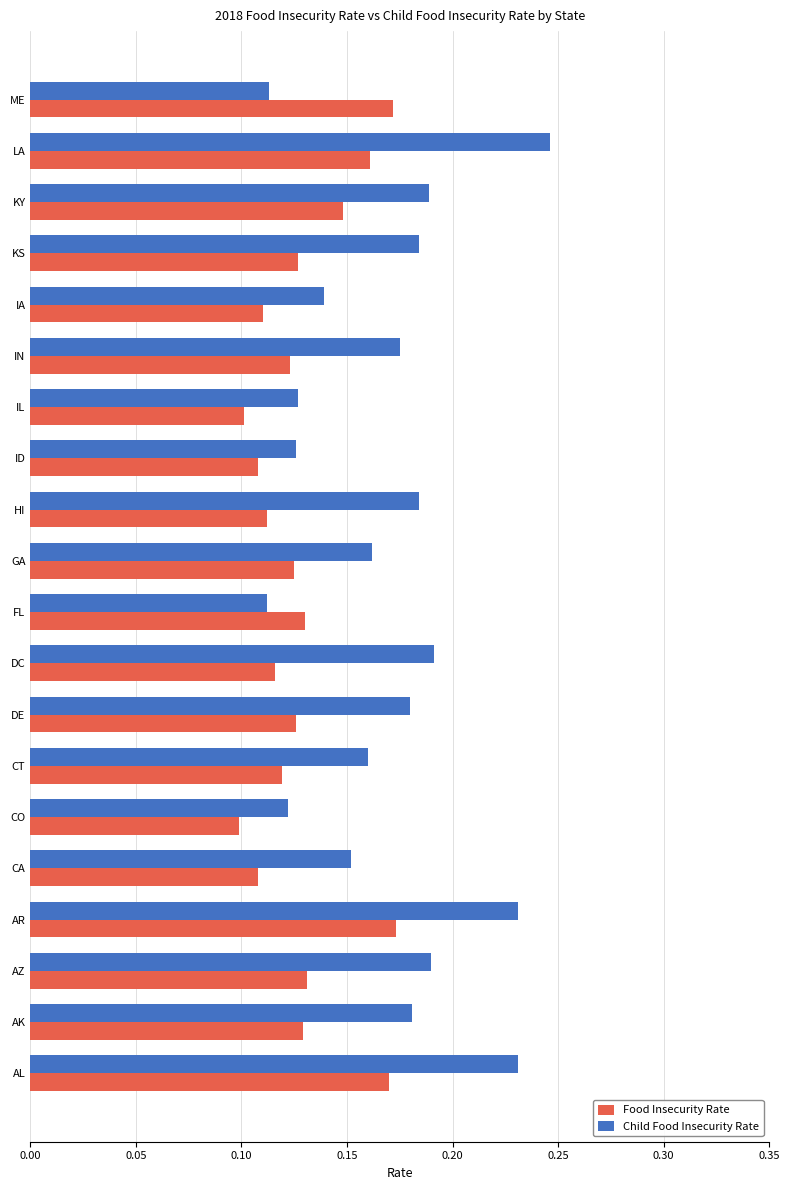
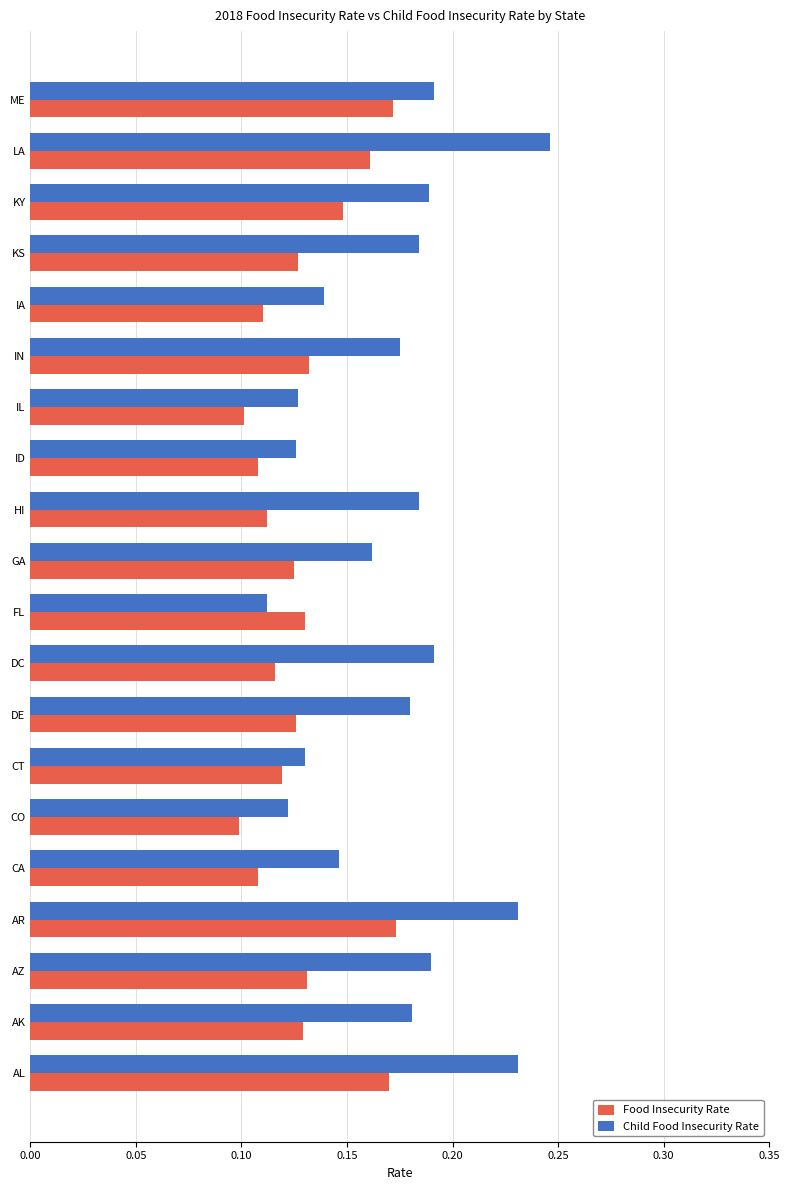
  {
    "Food Insecurity Rate": {
      "ME": 0.172,
      "LA": 0.161,
      "KY": 0.148,
      "KS": 0.127,
      "IA": 0.110,
-     "IN": 0.123,
+     "IN": 0.132,
      "IL": 0.101,
      "ID": 0.108,
      "HI": 0.112,
      "GA": 0.125,
      "FL": 0.130,
      "DC": 0.116,
      "DE": 0.126,
      "CT": 0.119,
      "CO": 0.099,
      "CA": 0.108,
      "AR": 0.173,
      "AZ": 0.131,
      "AK": 0.129,
      "AL": 0.170
    },
    "Child Food Insecurity Rate": {
-     "ME": 0.113,
+     "ME": 0.191,
      "LA": 0.246,
      "KY": 0.189,
      "KS": 0.184,
      "IA": 0.139,
      "IN": 0.175,
      "IL": 0.127,
      "ID": 0.126,
      "HI": 0.184,
      "GA": 0.162,
      "FL": 0.112,
      "DC": 0.191,
      "DE": 0.180,
-     "CT": 0.16,
+     "CT": 0.13,
      "CO": 0.122,
-     "CA": 0.152,
+     "CA": 0.146,
      "AR": 0.231,
      "AZ": 0.190,
      "AK": 0.181,
      "AL": 0.231
    }
  }
